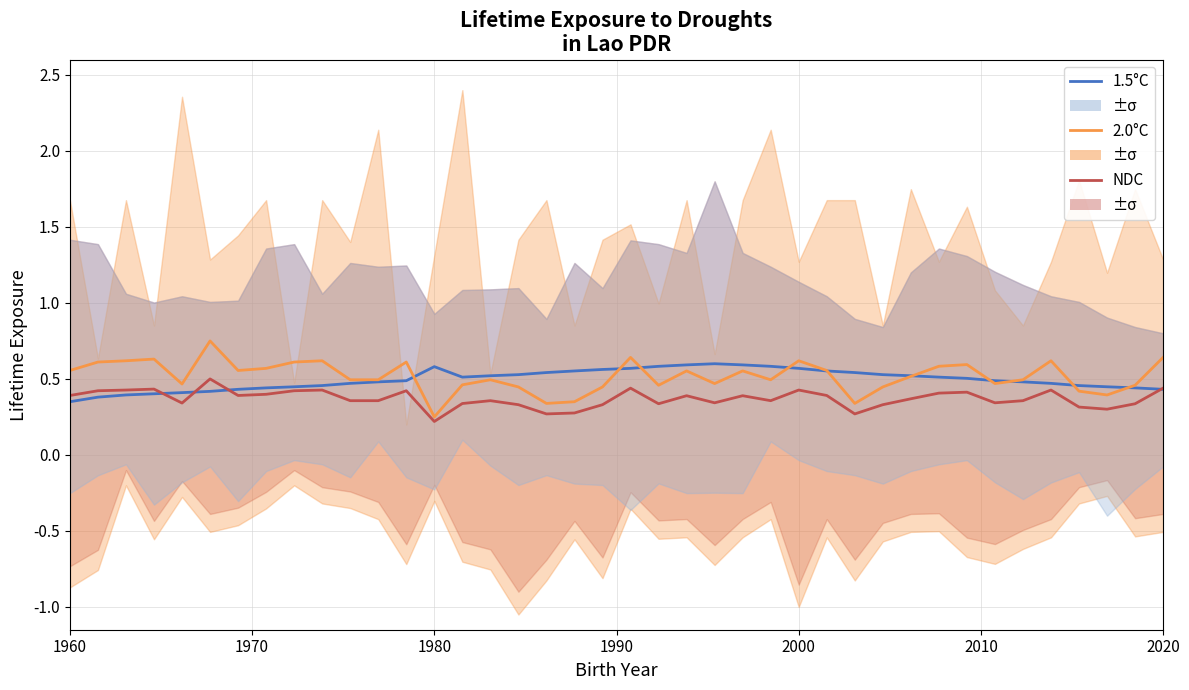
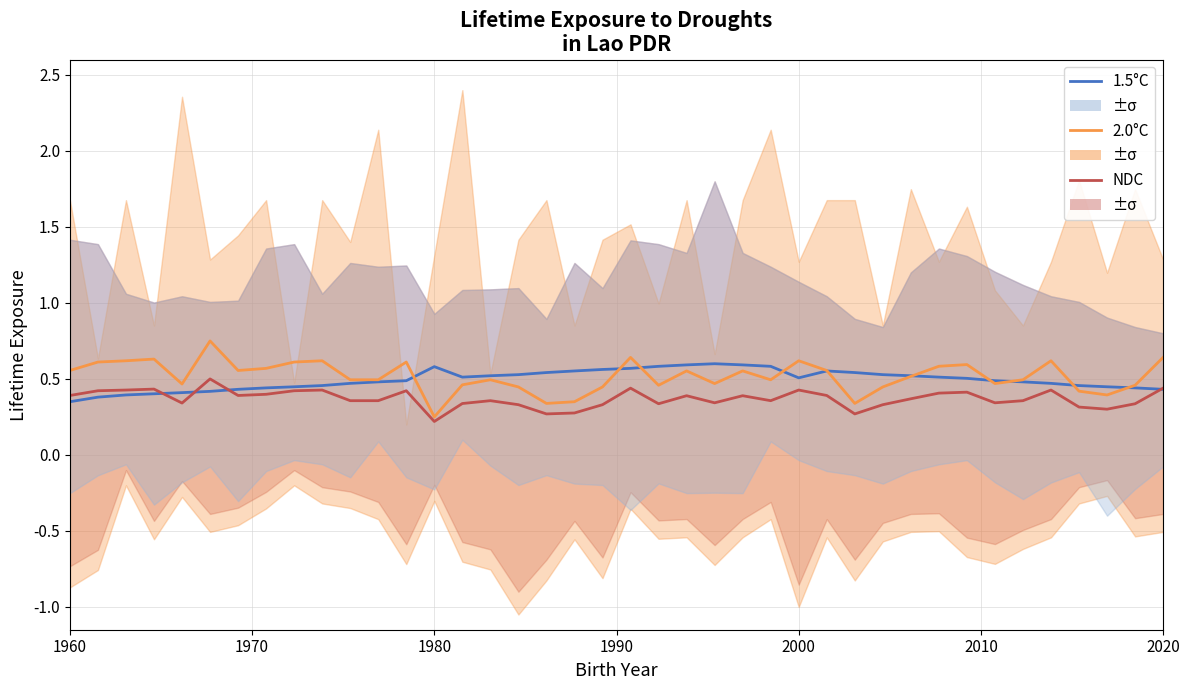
  {
    "1.5°C": {
      "1960": 0.35,
      "1980": 0.58,
-     "2000": 0.57
+     "2000": 0.51
    },
    "NDC": {
      "1960": 0.39,
      "1980": 0.22,
      "2000": 0.43
    }
  }
